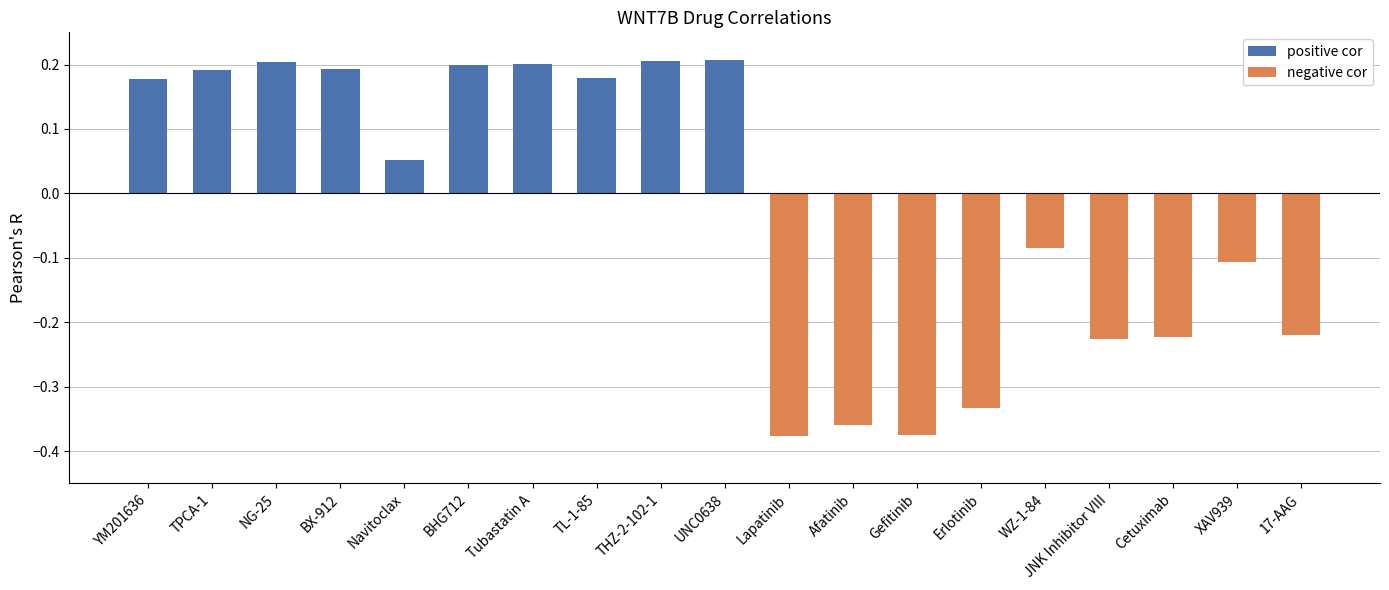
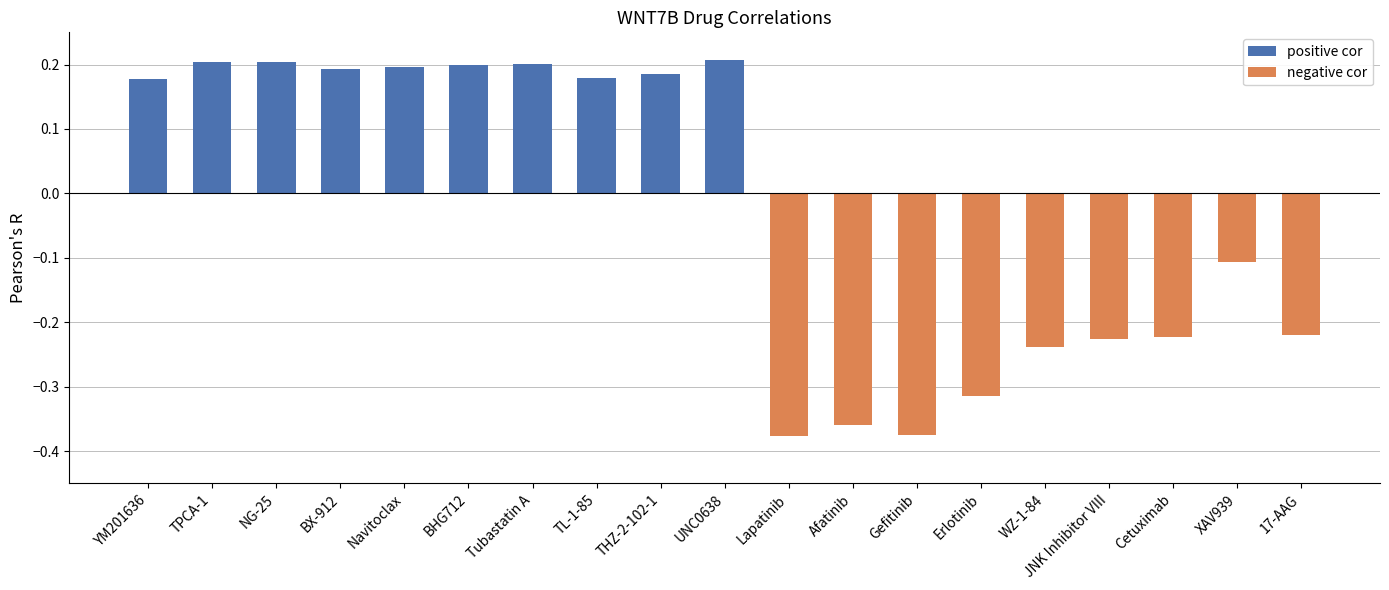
  {
    "positive cor": {
      "YM201636": 0.18,
-     "TPCA-1": 0.19,
+     "TPCA-1": 0.20,
      "NG-25": 0.20,
      "BX-912": 0.19,
-     "Navitoclax": 0.05,
+     "Navitoclax": 0.20,
      "BHG712": 0.20,
      "Tubastatin A": 0.20,
      "TL-1-85": 0.18,
-     "THZ-2-102-1": 0.21,
+     "THZ-2-102-1": 0.19,
      "UNC0638": 0.21,
      "Lapatinib": 0.00,
      "Afatinib": 0.00,
      "Gefitinib": 0.00,
      "Erlotinib": 0.00,
      "WZ-1-84": 0.00,
      "JNK Inhibitor VIII": 0.00,
      "Cetuximab": 0.00,
      "XAV939": 0.00,
      "17-AAG": 0.00
    },
    "negative cor": {
      "YM201636": 0.00,
      "TPCA-1": 0.00,
      "NG-25": 0.00,
      "BX-912": 0.00,
      "Navitoclax": 0.00,
      "BHG712": 0.00,
      "Tubastatin A": 0.00,
      "TL-1-85": 0.00,
      "THZ-2-102-1": 0.00,
      "UNC0638": 0.00,
      "Lapatinib": -0.38,
      "Afatinib": -0.36,
      "Gefitinib": -0.37,
-     "Erlotinib": -0.33,
-     "WZ-1-84": -0.09,
+     "Erlotinib": -0.31,
+     "WZ-1-84": -0.24,
      "JNK Inhibitor VIII": -0.23,
      "Cetuximab": -0.22,
      "XAV939": -0.11,
      "17-AAG": -0.22
    }
  }
